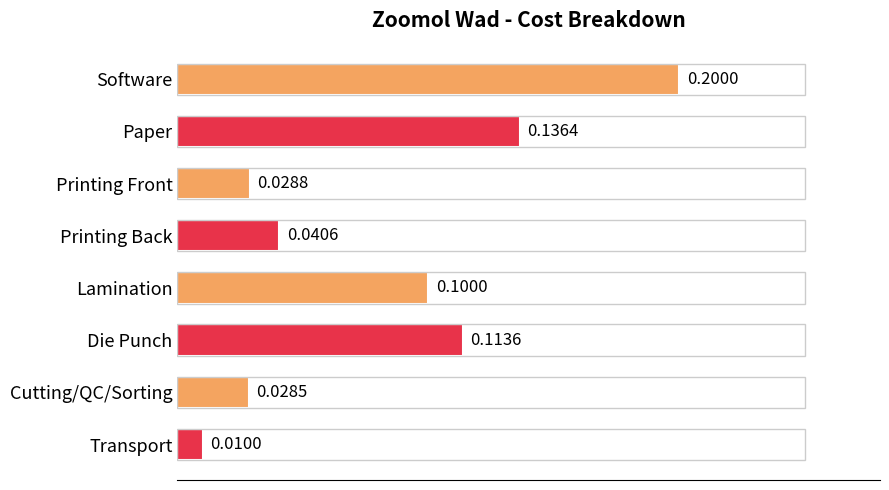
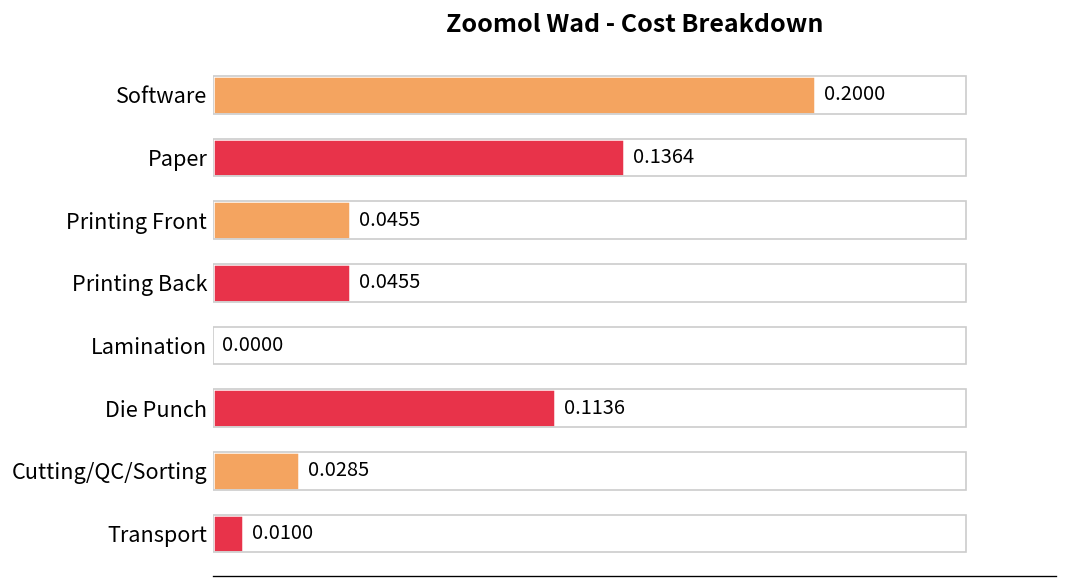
  {
    "Software": 0.2000,
    "Paper": 0.1364,
-   "Printing Front": 0.0288,
-   "Printing Back": 0.0406,
-   "Lamination": 0.1000,
+   "Printing Front": 0.0455,
+   "Printing Back": 0.0455,
+   "Lamination": 0.0000,
    "Die Punch": 0.1136,
    "Cutting/QC/Sorting": 0.0285,
    "Transport": 0.0100
  }
